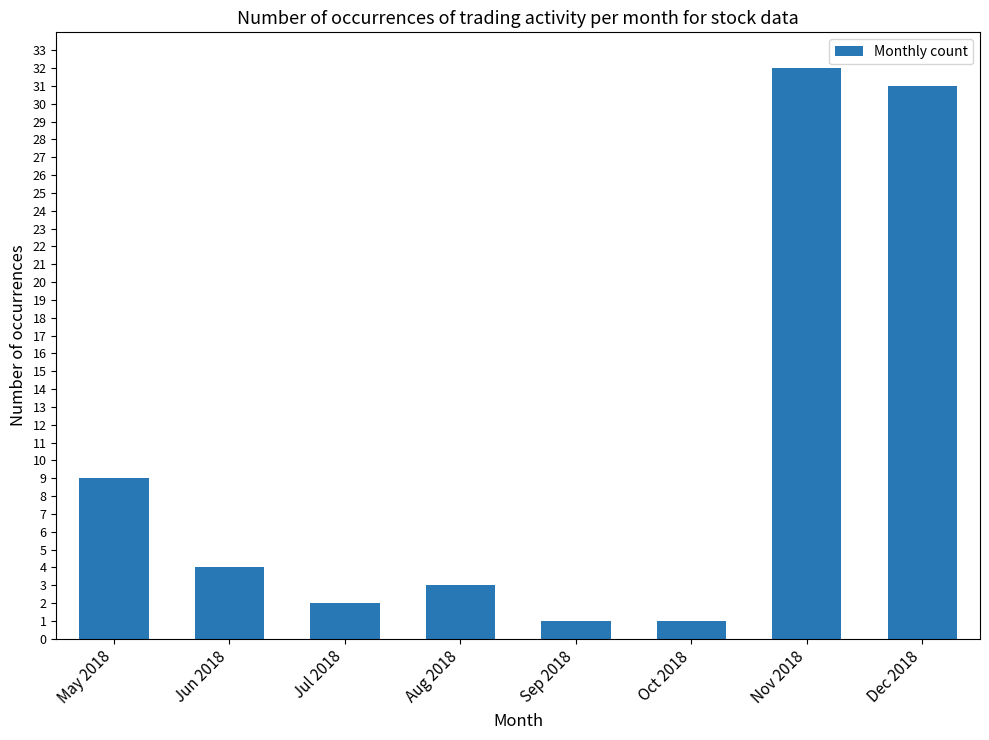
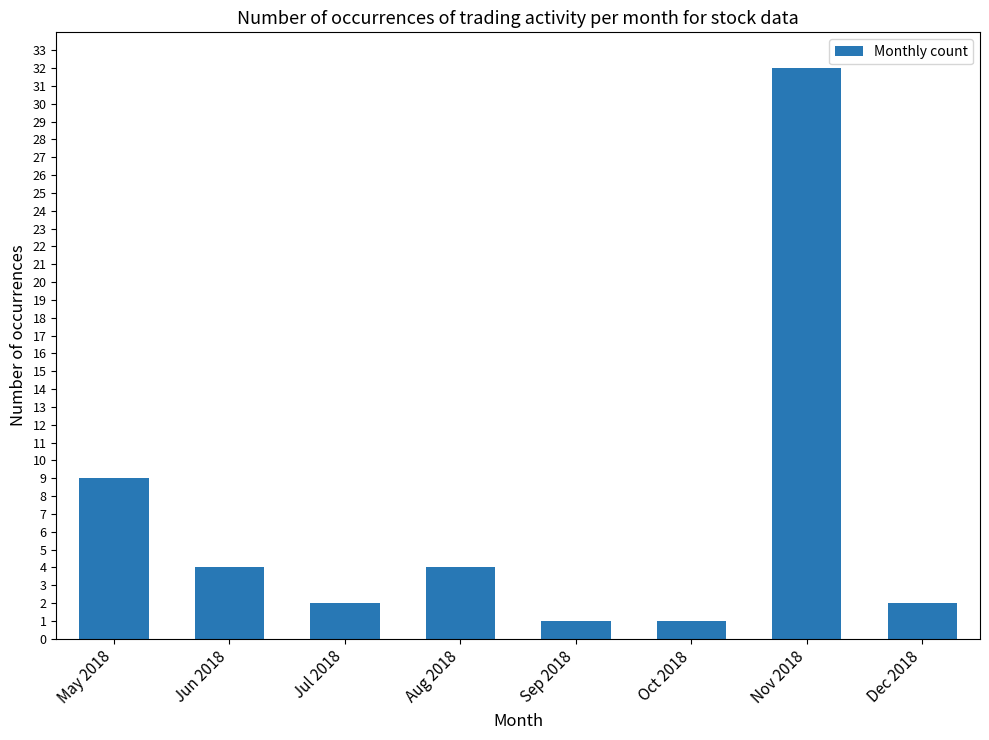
  {
    "May 2018": 9,
    "Jun 2018": 4,
    "Jul 2018": 2,
-   "Aug 2018": 3,
+   "Aug 2018": 4,
    "Sep 2018": 1,
    "Oct 2018": 1,
    "Nov 2018": 32,
-   "Dec 2018": 31
+   "Dec 2018": 2
  }
